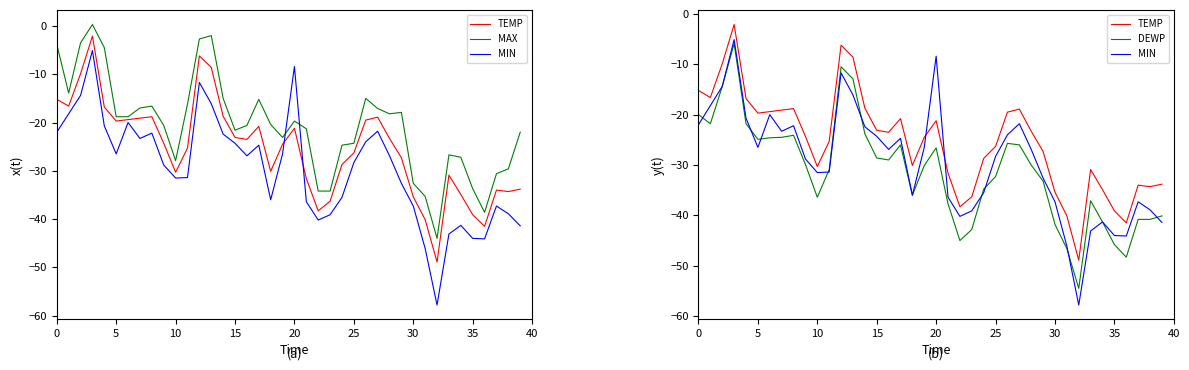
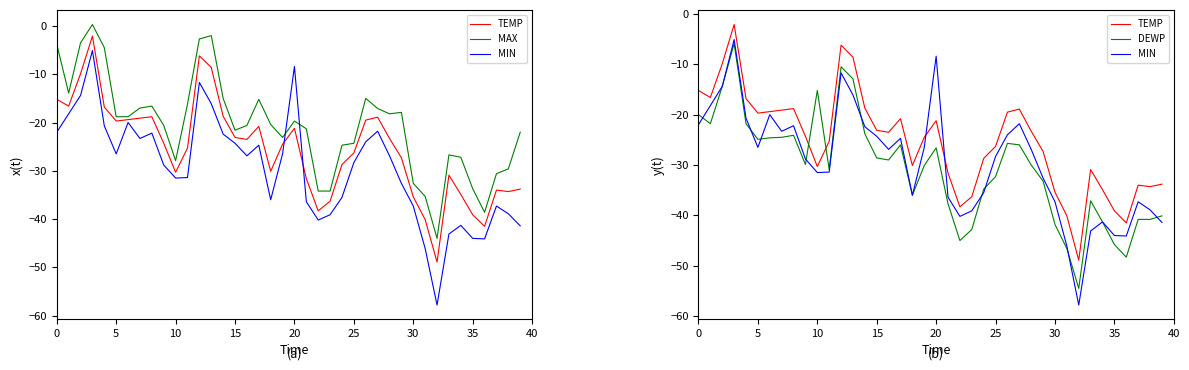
  {
    "(a)": {
      "TEMP": {
        "0": -15,
        "5": -20,
        "10": -30,
        "15": -23,
        "20": -21,
        "25": -26,
        "30": -35,
        "35": -39
      },
      "MAX": {
        "0": -4,
        "5": -19,
        "10": -28,
        "15": -22,
        "20": -20,
        "25": -24,
        "30": -33,
        "35": -34
      },
      "MIN": {
        "0": -22,
        "5": -27,
        "10": -32,
        "15": -24,
        "20": -8,
        "25": -28,
        "30": -37,
        "35": -44
      }
    },
    "(b)": {
      "TEMP": {
        "0": -15,
        "5": -20,
        "10": -30,
        "15": -23,
        "20": -21,
        "25": -26,
        "30": -35,
        "35": -39
      },
      "DEWP": {
        "0": -20,
        "5": -25,
-       "10": -36,
+       "10": -15,
        "15": -29,
        "20": -27,
        "25": -32,
        "30": -42,
        "35": -46
      },
      "MIN": {
        "0": -22,
        "5": -27,
        "10": -32,
        "15": -24,
        "20": -8,
        "25": -28,
        "30": -37,
        "35": -44
      }
    }
  }
